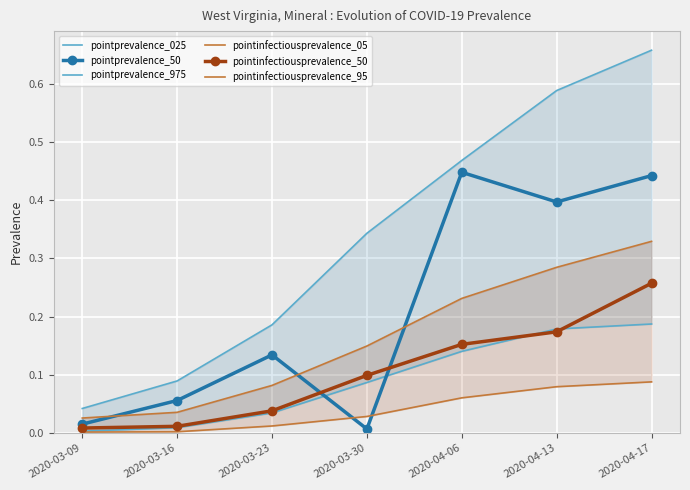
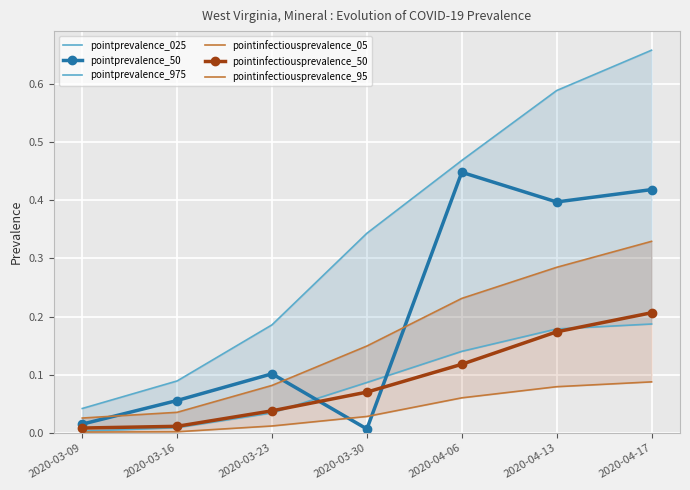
  {
    "pointprevalence_50": {
      "2020-03-09": 0.02,
      "2020-03-16": 0.06,
-     "2020-03-23": 0.13,
+     "2020-03-23": 0.10,
      "2020-03-30": 0.01,
      "2020-04-06": 0.45,
      "2020-04-13": 0.40,
-     "2020-04-17": 0.44
+     "2020-04-17": 0.42
    },
    "pointinfectiousprevalence_50": {
      "2020-03-09": 0.01,
-     "2020-03-30": 0.10,
-     "2020-04-06": 0.15,
+     "2020-03-30": 0.07,
+     "2020-04-06": 0.12,
      "2020-04-13": 0.17,
-     "2020-04-17": 0.26
+     "2020-04-17": 0.21
    }
  }
